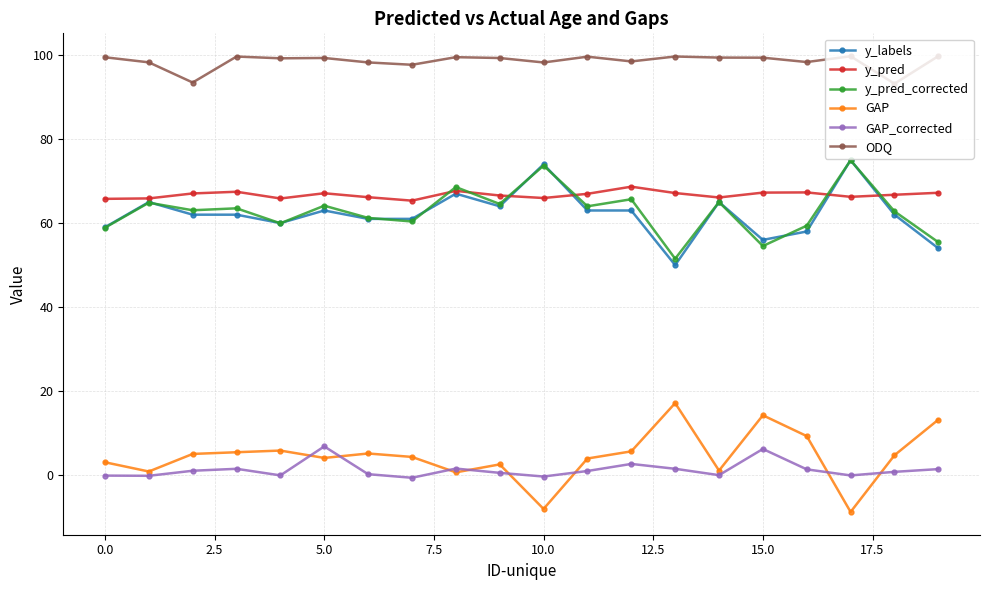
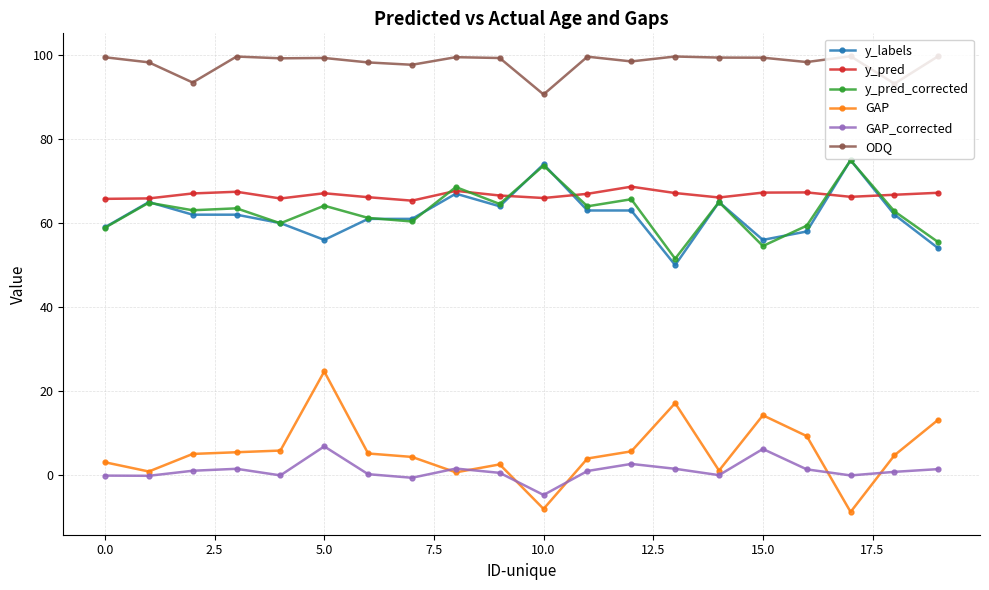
  {
    "y_labels": {
-     "5.0": 63,
+     "5.0": 56,
      "15.0": 56
    },
    "y_pred": {
      "0.0": 66,
      "5.0": 67,
      "10.0": 66,
      "15.0": 67
    },
    "y_pred_corrected": {
      "5.0": 64,
      "15.0": 55
    },
    "GAP": {
      "0.0": 3,
-     "5.0": 4,
+     "5.0": 25,
      "10.0": -8,
      "15.0": 14
    },
    "GAP_corrected": {
      "0.0": 0,
      "5.0": 7,
-     "10.0": 0,
+     "10.0": -5,
      "15.0": 6
    },
    "ODQ": {
      "0.0": 99,
      "5.0": 99,
-     "10.0": 98,
+     "10.0": 91,
      "15.0": 99
    }
  }
